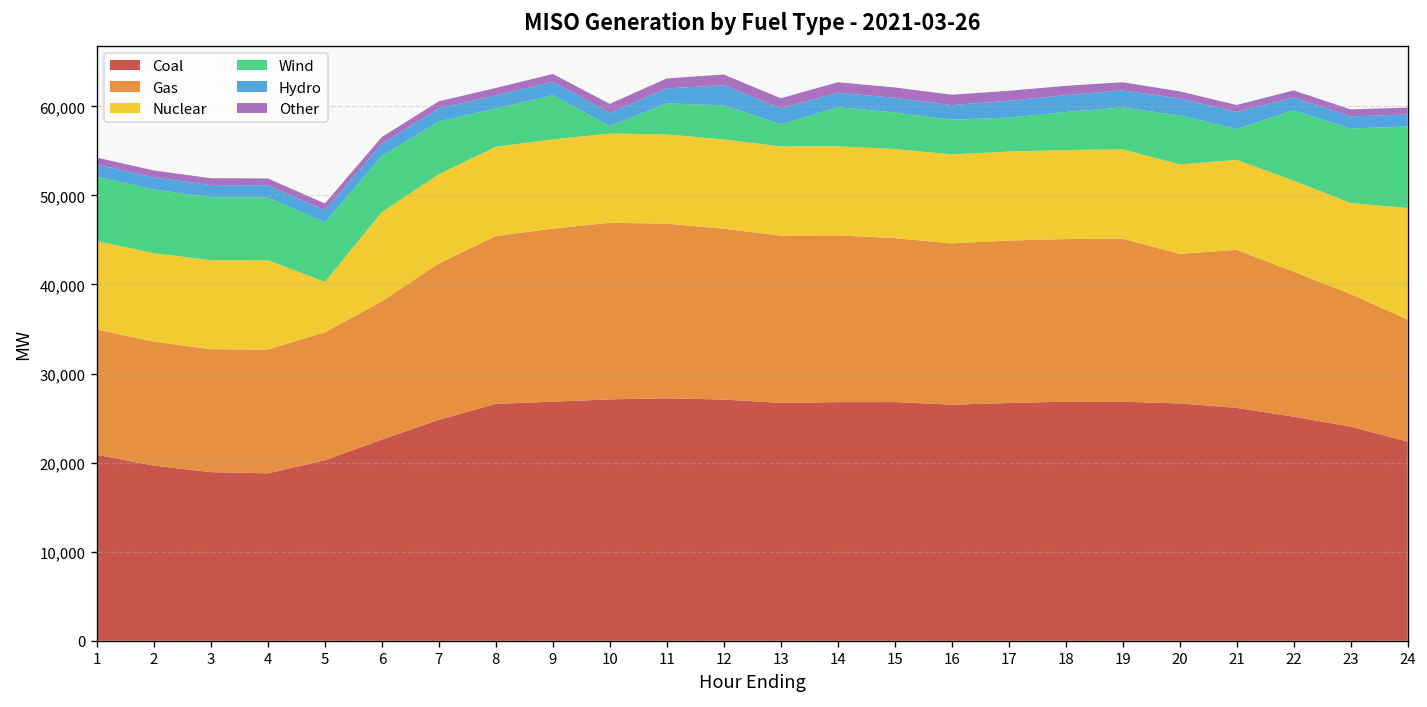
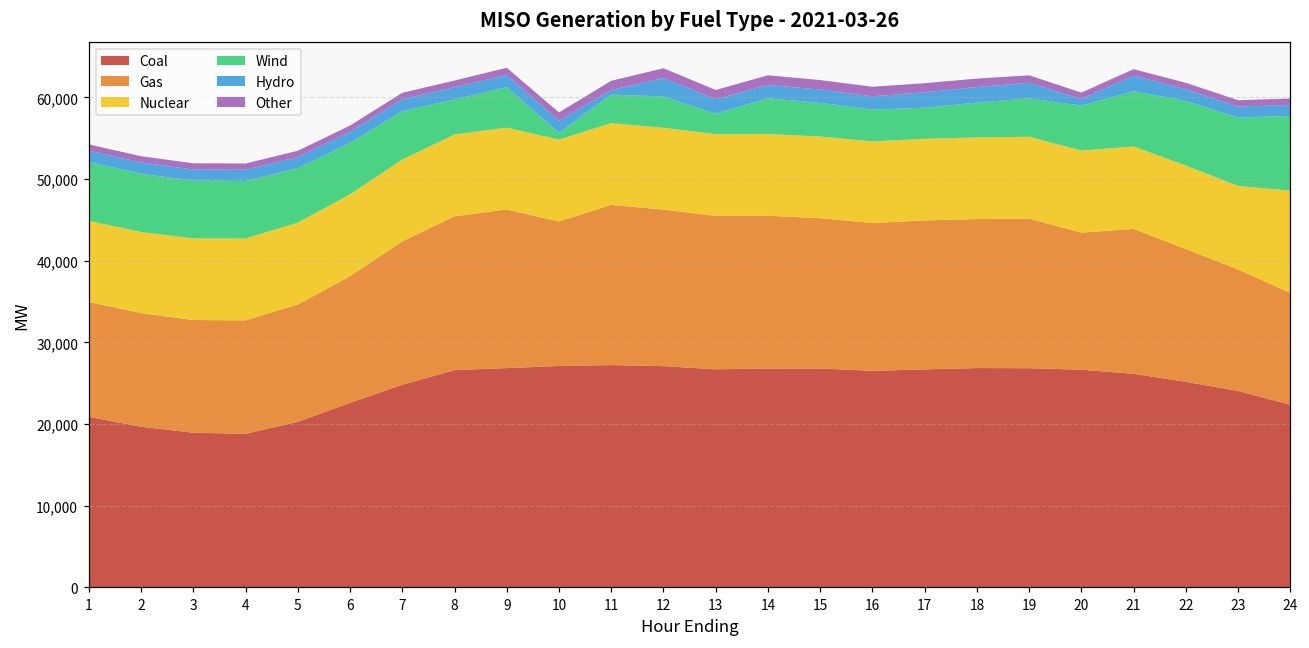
  {
    "Coal": {
      "1": "21,000",
      "2": "20,000",
      "3": "19,000",
      "4": "19,000",
      "5": "20,000",
      "6": "23,000",
      "7": "25,000",
      "8": "27,000",
      "9": "27,000",
      "10": "27,000",
      "11": "27,000",
      "12": "27,000",
      "13": "27,000",
      "14": "27,000",
      "15": "27,000",
      "16": "27,000",
      "17": "27,000",
      "18": "27,000",
      "19": "27,000",
      "20": "27,000",
      "21": "26,000",
      "22": "25,000",
      "23": "24,000",
      "24": "22,000"
    },
    "Gas": {
      "1": "14,000",
      "2": "14,000",
      "3": "14,000",
      "4": "14,000",
      "5": "14,000",
      "6": "16,000",
      "7": "18,000",
      "8": "19,000",
      "9": "19,000",
-     "10": "20,000",
+     "10": "18,000",
      "11": "20,000",
      "12": "19,000",
      "13": "19,000",
      "14": "19,000",
      "15": "18,000",
      "16": "18,000",
      "17": "18,000",
      "18": "18,000",
      "19": "18,000",
      "20": "17,000",
      "21": "18,000",
      "22": "16,000",
      "23": "15,000",
      "24": "14,000"
    },
    "Nuclear": {
      "1": "10,000",
      "2": "10,000",
      "3": "10,000",
      "4": "10,000",
-     "5": "6,000",
+     "5": "10,000",
      "6": "10,000",
      "7": "10,000",
      "8": "10,000",
      "9": "10,000",
      "10": "10,000",
      "11": "10,000",
      "12": "10,000",
      "13": "10,000",
      "14": "10,000",
      "15": "10,000",
      "16": "10,000",
      "17": "10,000",
      "18": "10,000",
      "19": "10,000",
      "20": "10,000",
      "21": "10,000",
      "22": "10,000",
      "23": "10,000",
      "24": "13,000"
    },
    "Wind": {
      "1": "7,000",
      "2": "7,000",
      "3": "7,000",
      "4": "7,000",
      "5": "7,000",
      "6": "6,000",
      "7": "6,000",
      "8": "4,000",
      "9": "5,000",
      "10": "1,000",
      "11": "3,000",
      "12": "4,000",
      "13": "2,000",
      "14": "4,000",
      "15": "4,000",
      "16": "4,000",
      "17": "4,000",
      "18": "4,000",
      "19": "5,000",
      "20": "6,000",
-     "21": "3,000",
+     "21": "7,000",
      "22": "8,000",
      "23": "8,000",
      "24": "9,000"
    },
    "Hydro": {
      "1": "1,000",
      "2": "1,000",
      "3": "1,000",
      "4": "1,000",
      "5": "1,000",
      "6": "1,000",
      "7": "1,000",
      "8": "1,000",
      "9": "1,000",
      "10": "1,000",
-     "11": "2,000",
+     "11": "1,000",
      "12": "2,000",
      "13": "2,000",
      "14": "2,000",
      "15": "2,000",
      "16": "2,000",
      "17": "2,000",
      "18": "2,000",
      "19": "2,000",
-     "20": "2,000",
+     "20": "1,000",
      "21": "2,000",
      "22": "1,000",
      "23": "1,000",
      "24": "1,000"
    },
    "Other": {
      "1": "1,000",
      "2": "1,000",
      "3": "1,000",
      "4": "1,000",
      "5": "1,000",
      "6": "1,000",
      "7": "1,000",
      "8": "1,000",
      "9": "1,000",
      "10": "1,000",
      "11": "1,000",
      "12": "1,000",
      "13": "1,000",
      "14": "1,000",
      "15": "1,000",
      "16": "1,000",
      "17": "1,000",
      "18": "1,000",
      "19": "1,000",
      "20": "1,000",
      "21": "1,000",
      "22": "1,000",
      "23": "1,000",
      "24": "1,000"
    }
  }
